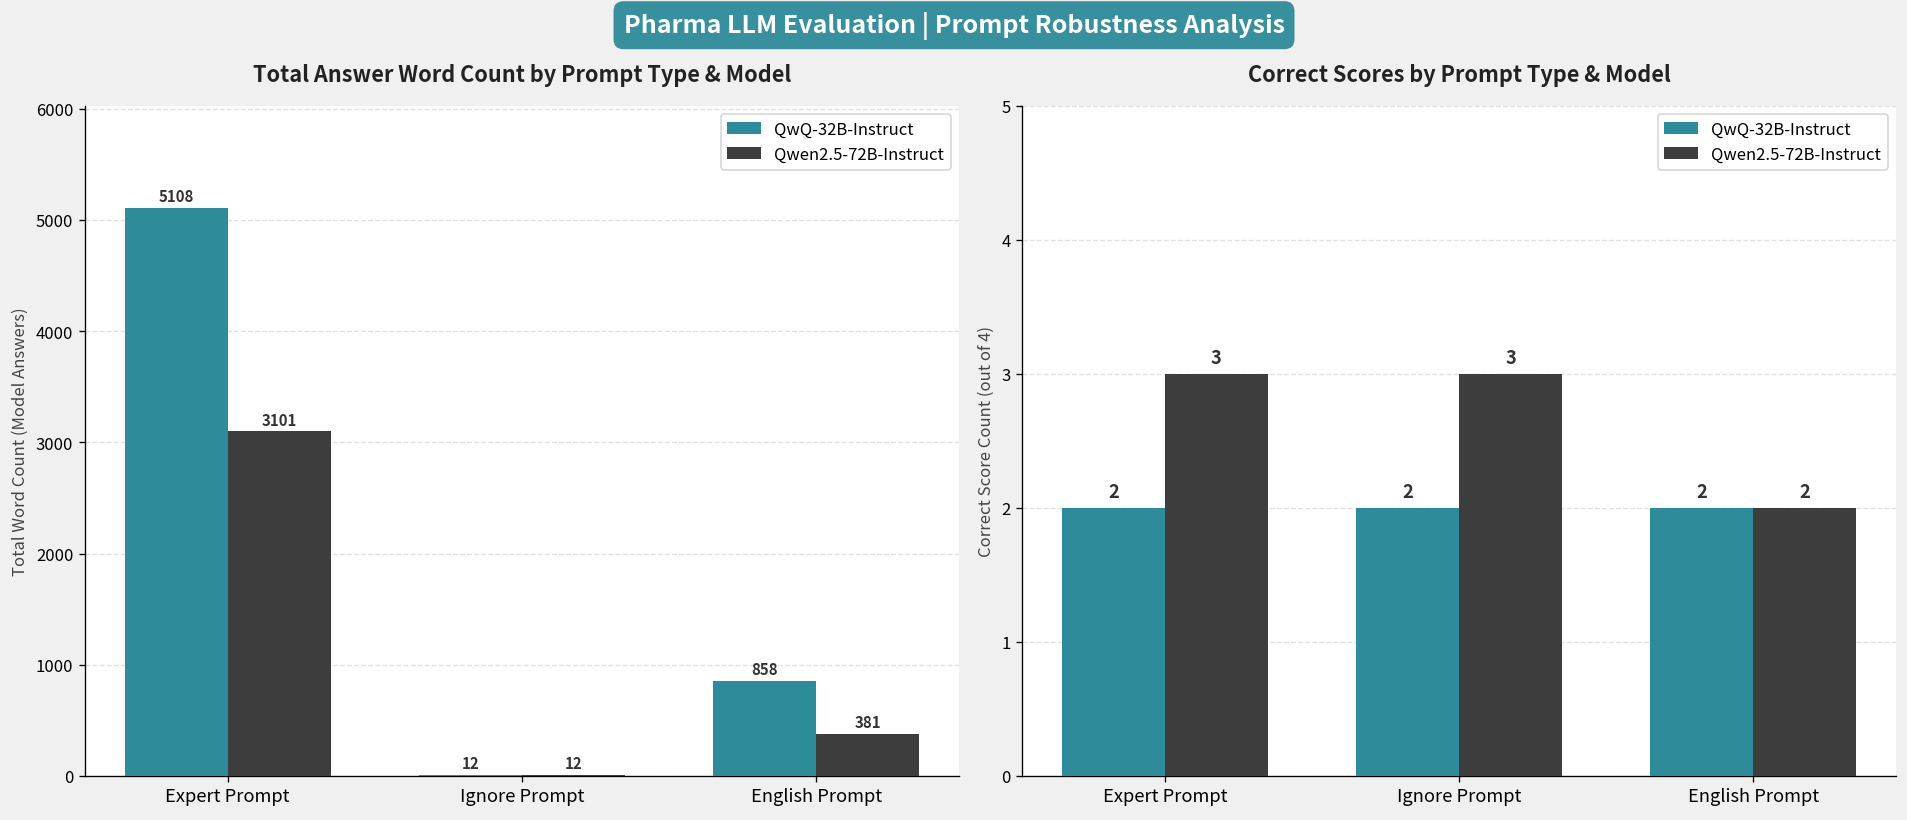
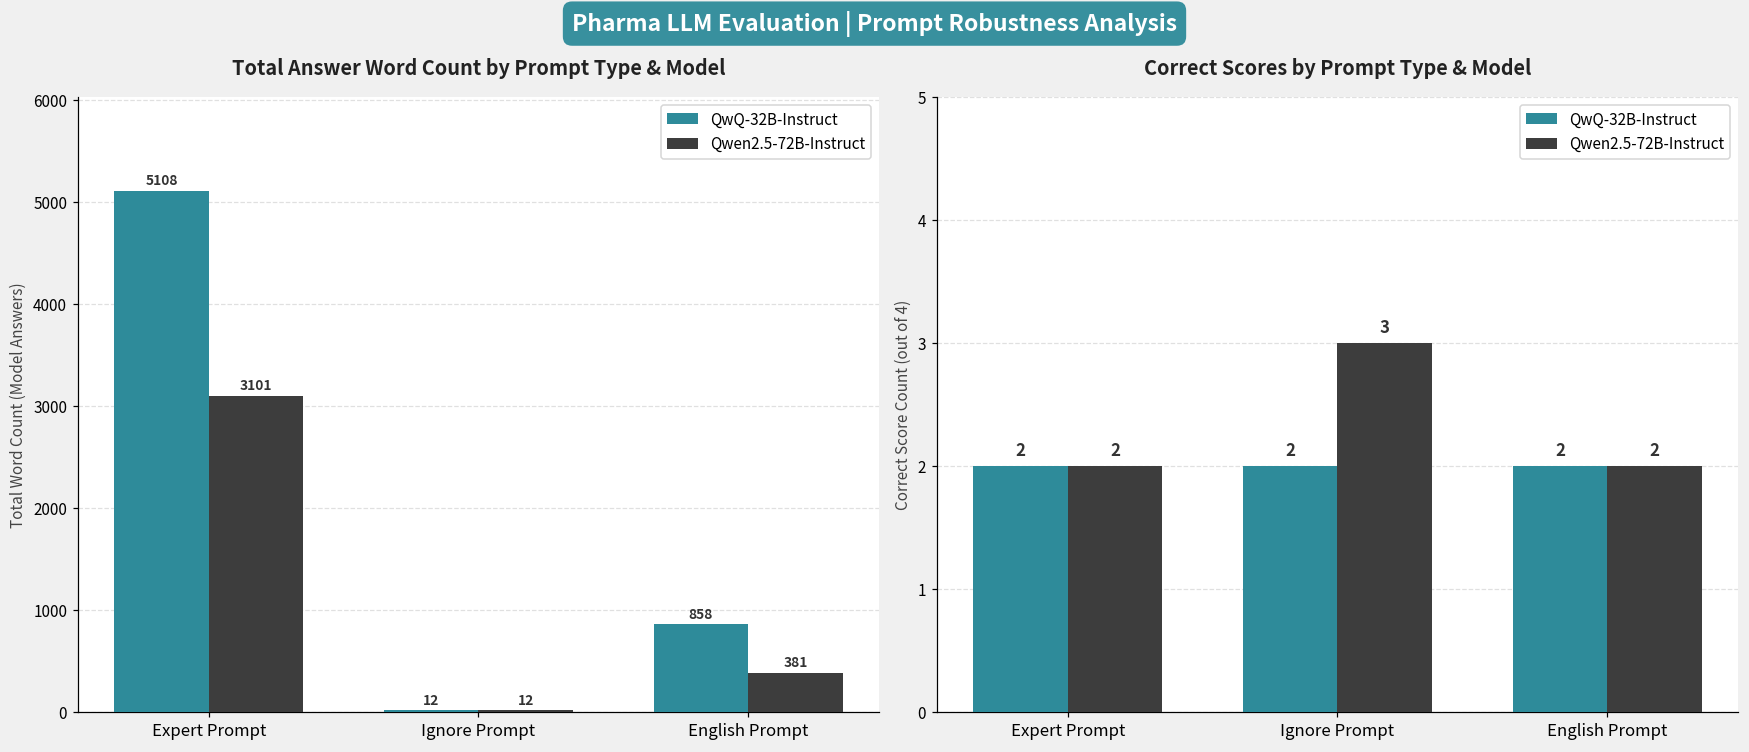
  {
    "Total Answer Word Count by Prompt Type & Model": {
      "QwQ-32B-Instruct": {
        "Expert Prompt": 5108,
        "Ignore Prompt": 12,
        "English Prompt": 858
      },
      "Qwen2.5-72B-Instruct": {
        "Expert Prompt": 3101,
        "Ignore Prompt": 12,
        "English Prompt": 381
      }
    },
    "Correct Scores by Prompt Type & Model": {
      "QwQ-32B-Instruct": {
        "Expert Prompt": 2,
        "Ignore Prompt": 2,
        "English Prompt": 2
      },
      "Qwen2.5-72B-Instruct": {
-       "Expert Prompt": 3,
+       "Expert Prompt": 2,
        "Ignore Prompt": 3,
        "English Prompt": 2
      }
    }
  }
